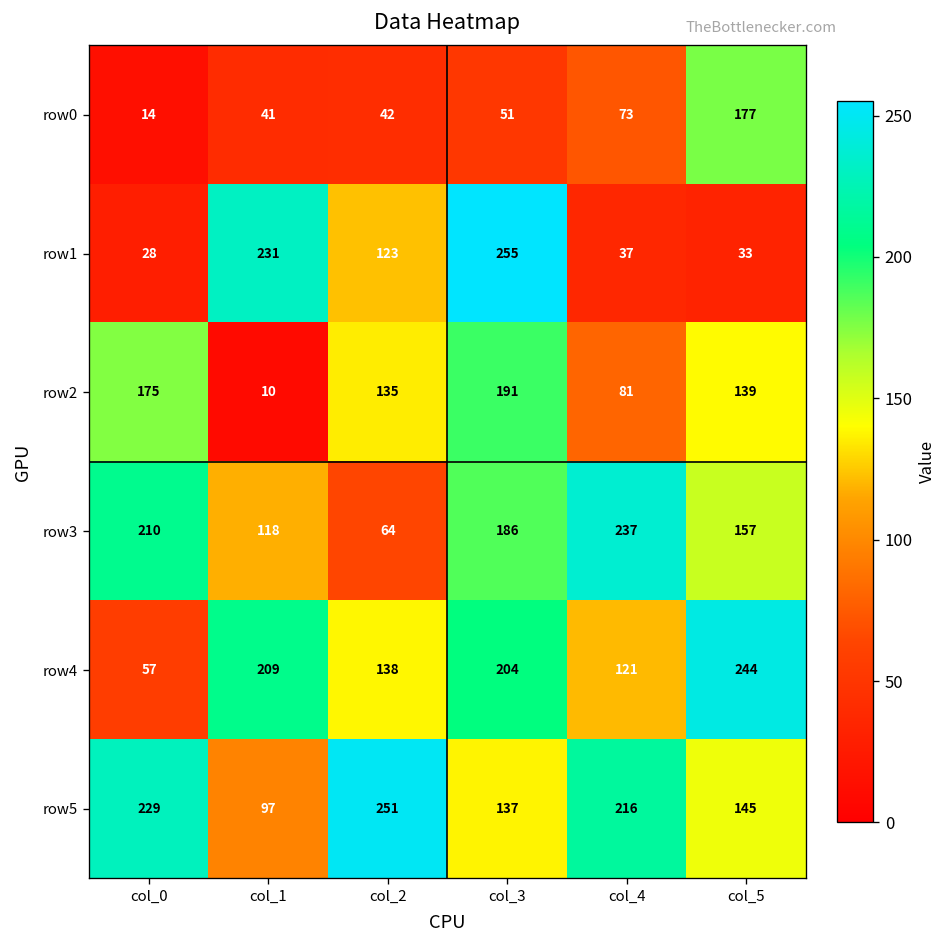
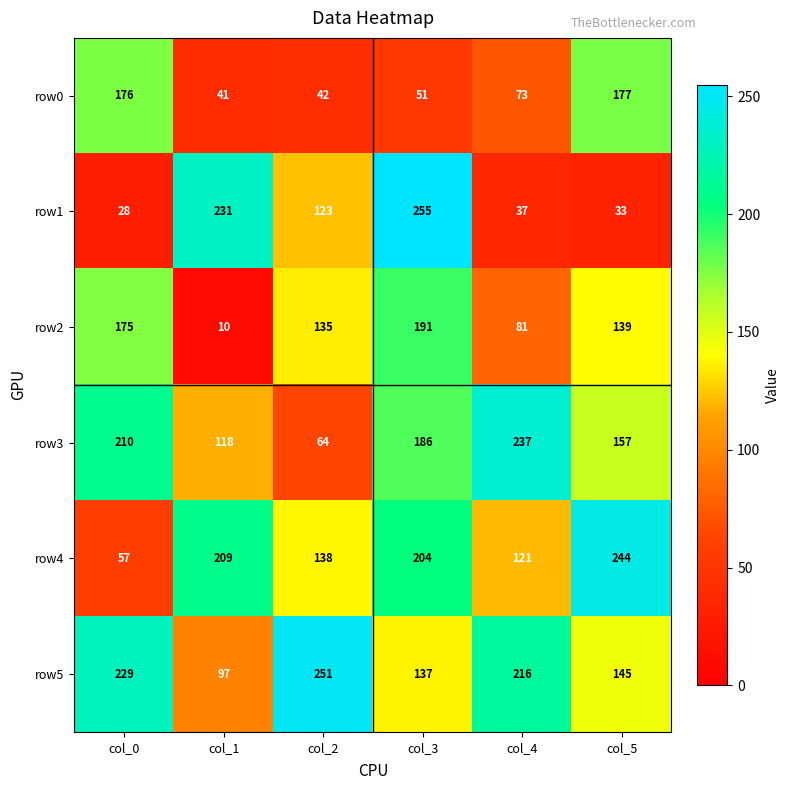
  {
    "row0": {
-     "col_0": 14,
+     "col_0": 176,
      "col_1": 41,
      "col_2": 42,
      "col_3": 51,
      "col_4": 73,
      "col_5": 177
    },
    "row1": {
      "col_0": 28,
      "col_1": 231,
      "col_2": 123,
      "col_3": 255,
      "col_4": 37,
      "col_5": 33
    },
    "row2": {
      "col_0": 175,
      "col_1": 10,
      "col_2": 135,
      "col_3": 191,
      "col_4": 81,
      "col_5": 139
    },
    "row3": {
      "col_0": 210,
      "col_1": 118,
      "col_2": 64,
      "col_3": 186,
      "col_4": 237,
      "col_5": 157
    },
    "row4": {
      "col_0": 57,
      "col_1": 209,
      "col_2": 138,
      "col_3": 204,
      "col_4": 121,
      "col_5": 244
    },
    "row5": {
      "col_0": 229,
      "col_1": 97,
      "col_2": 251,
      "col_3": 137,
      "col_4": 216,
      "col_5": 145
    }
  }
